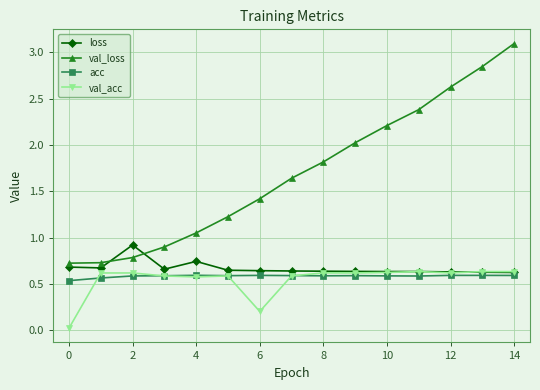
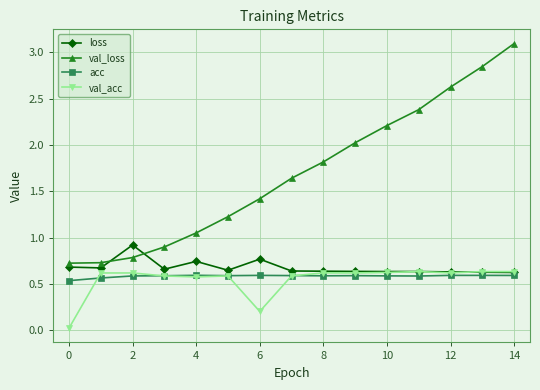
  {
    "loss": {
      "0": 0.7,
      "2": 0.9,
      "4": 0.7,
-     "6": 0.6
+     "6": 0.8
    },
    "val_acc": {
      "0": 0.0,
      "2": 0.6,
      "6": 0.2
    }
  }
